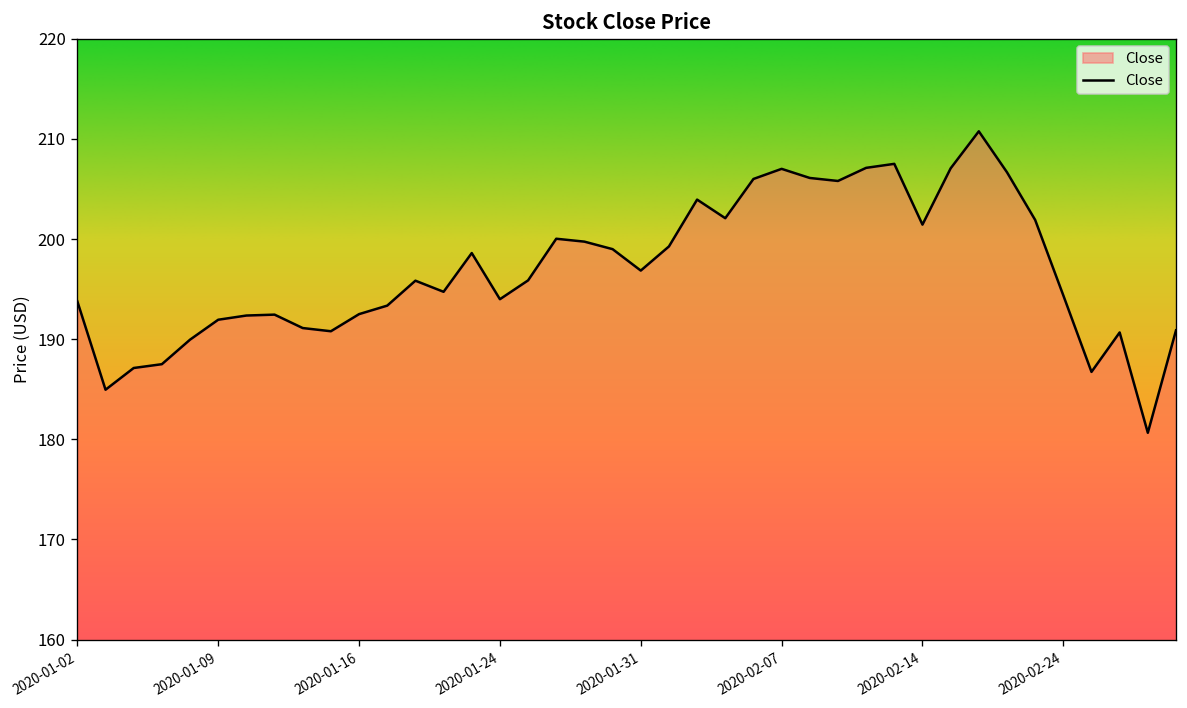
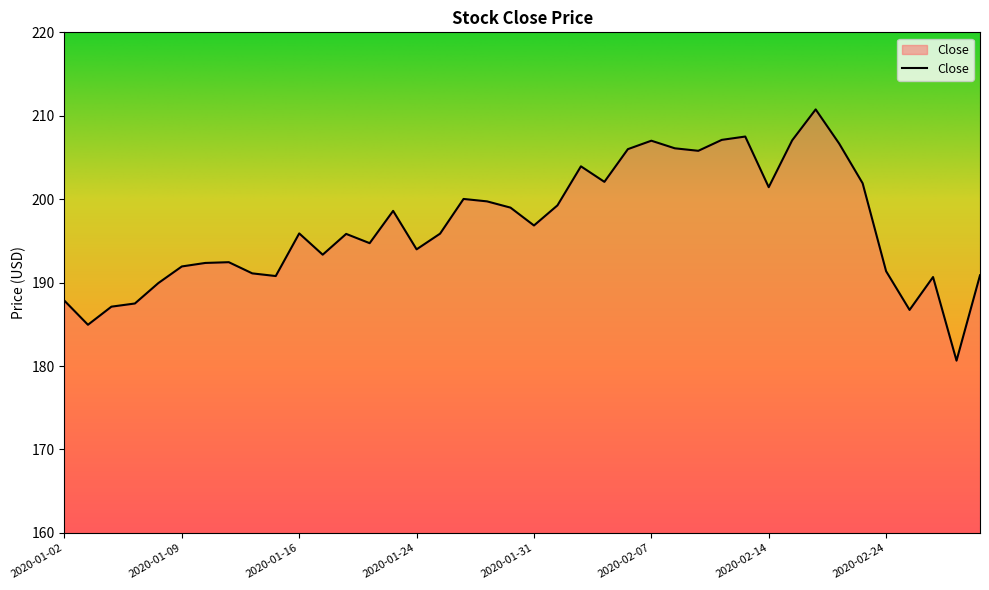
  {
-   "2020-01-02": 194,
+   "2020-01-02": 188,
    "2020-01-09": 192,
-   "2020-01-16": 193,
+   "2020-01-16": 196,
    "2020-01-24": 194,
    "2020-01-31": 197,
    "2020-02-07": 207,
    "2020-02-14": 201,
-   "2020-02-24": 194
+   "2020-02-24": 191
  }
